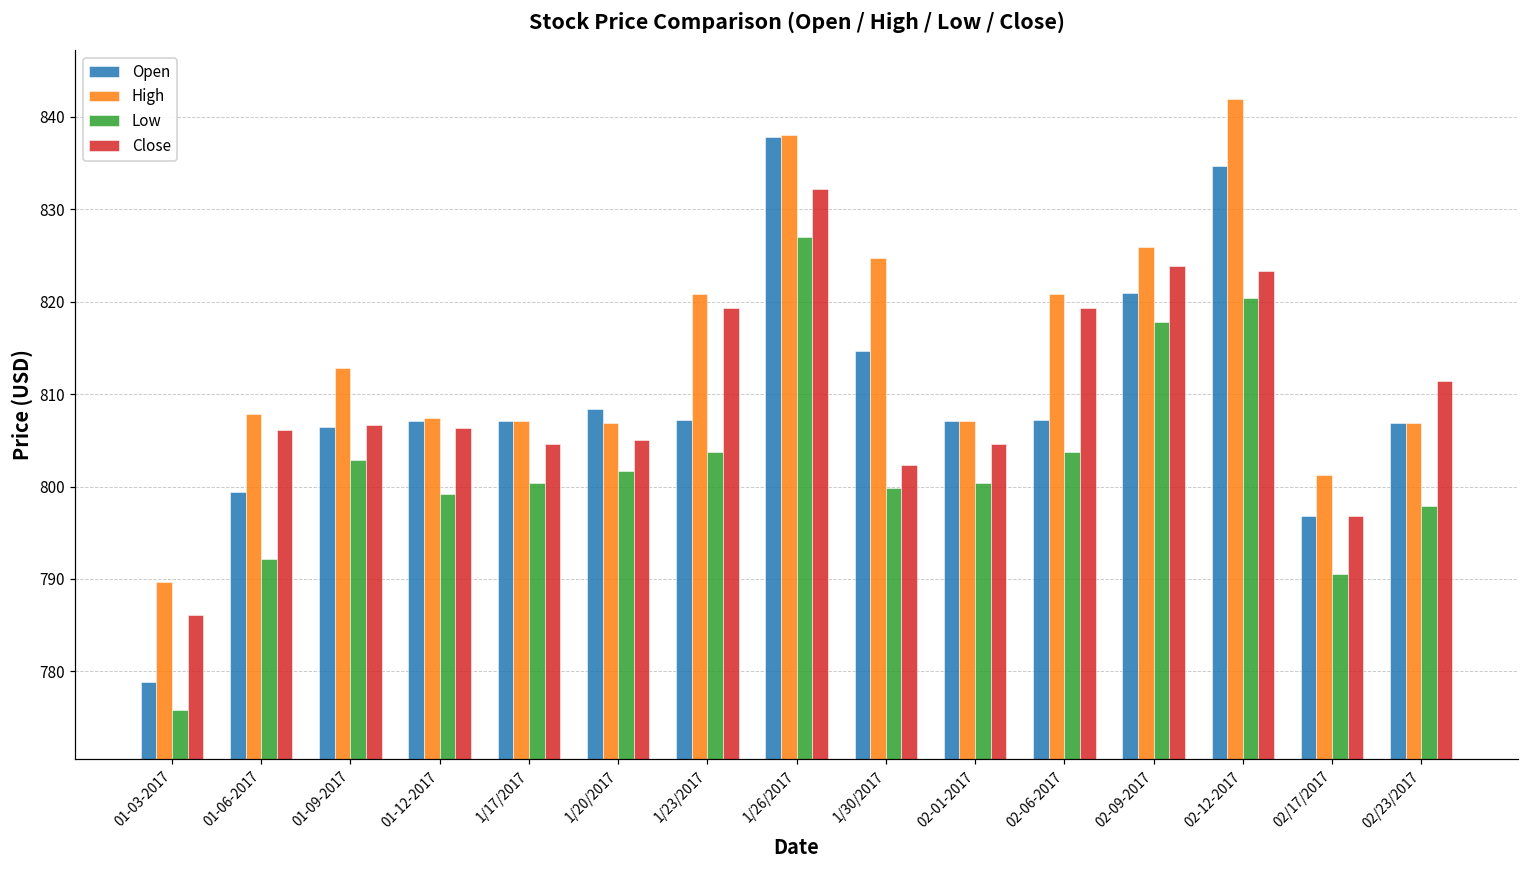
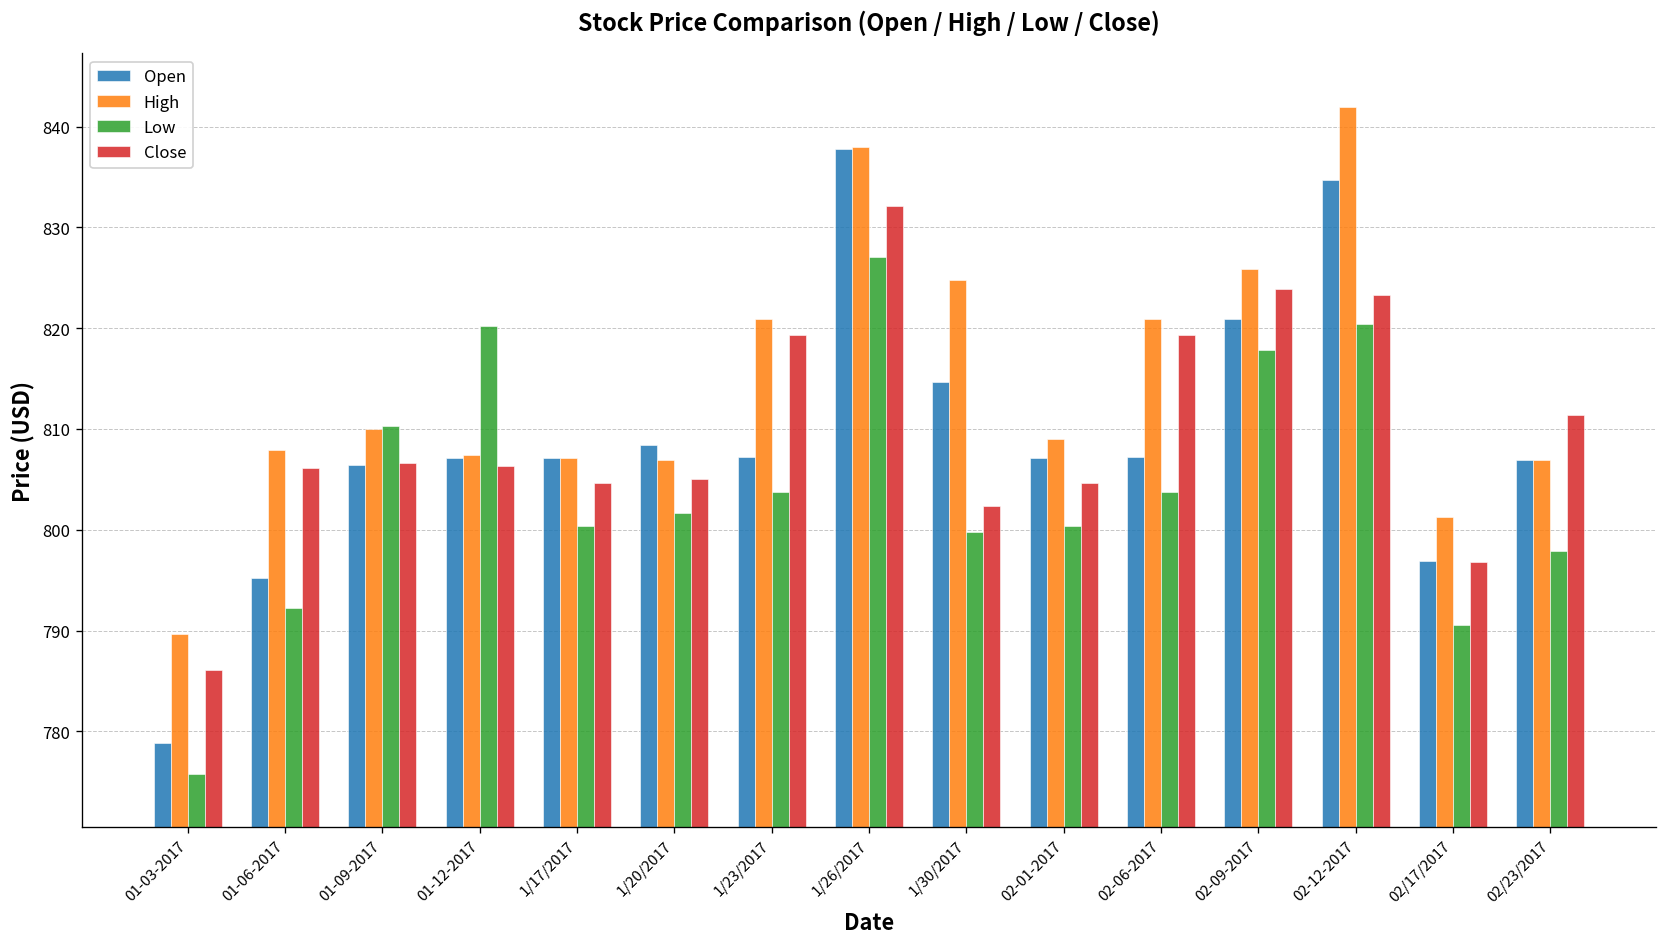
  {
    "Open": {
      "01-03-2017": 779,
-     "01-06-2017": 799,
+     "01-06-2017": 795,
      "01-09-2017": 806,
      "01-12-2017": 807,
      "1/17/2017": 807,
      "1/20/2017": 808,
      "1/23/2017": 807,
      "1/26/2017": 838,
      "1/30/2017": 815,
      "02-01-2017": 807,
      "02-06-2017": 807,
      "02-09-2017": 821,
      "02-12-2017": 835,
      "02/17/2017": 797,
      "02/23/2017": 807
    },
    "High": {
      "01-03-2017": 790,
      "01-06-2017": 808,
-     "01-09-2017": 813,
+     "01-09-2017": 810,
      "01-12-2017": 807,
      "1/17/2017": 807,
      "1/20/2017": 807,
      "1/23/2017": 821,
      "1/26/2017": 838,
      "1/30/2017": 825,
-     "02-01-2017": 807,
+     "02-01-2017": 809,
      "02-06-2017": 821,
      "02-09-2017": 826,
      "02-12-2017": 842,
      "02/17/2017": 801,
      "02/23/2017": 807
    },
    "Low": {
      "01-03-2017": 776,
      "01-06-2017": 792,
-     "01-09-2017": 803,
-     "01-12-2017": 799,
+     "01-09-2017": 810,
+     "01-12-2017": 820,
      "1/17/2017": 800,
      "1/20/2017": 802,
      "1/23/2017": 804,
      "1/26/2017": 827,
      "1/30/2017": 800,
      "02-01-2017": 800,
      "02-06-2017": 804,
      "02-09-2017": 818,
      "02-12-2017": 820,
      "02/17/2017": 791,
      "02/23/2017": 798
    },
    "Close": {
      "01-03-2017": 786,
      "01-06-2017": 806,
      "01-09-2017": 807,
      "01-12-2017": 806,
      "1/17/2017": 805,
      "1/20/2017": 805,
      "1/23/2017": 819,
      "1/26/2017": 832,
      "1/30/2017": 802,
      "02-01-2017": 805,
      "02-06-2017": 819,
      "02-09-2017": 824,
      "02-12-2017": 823,
      "02/17/2017": 797,
      "02/23/2017": 811
    }
  }
